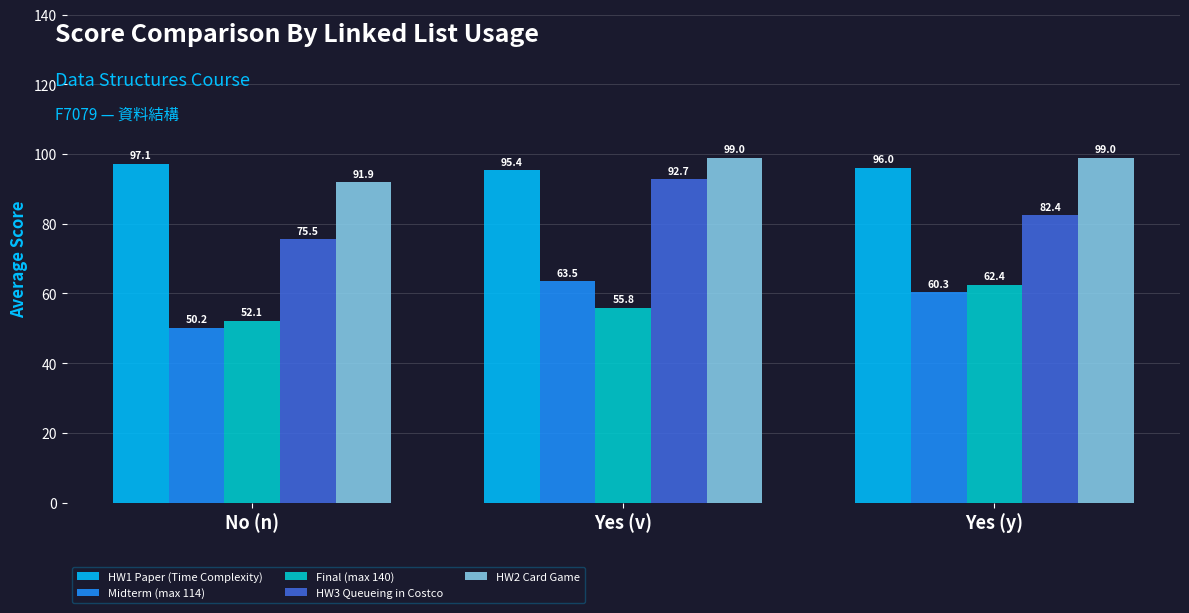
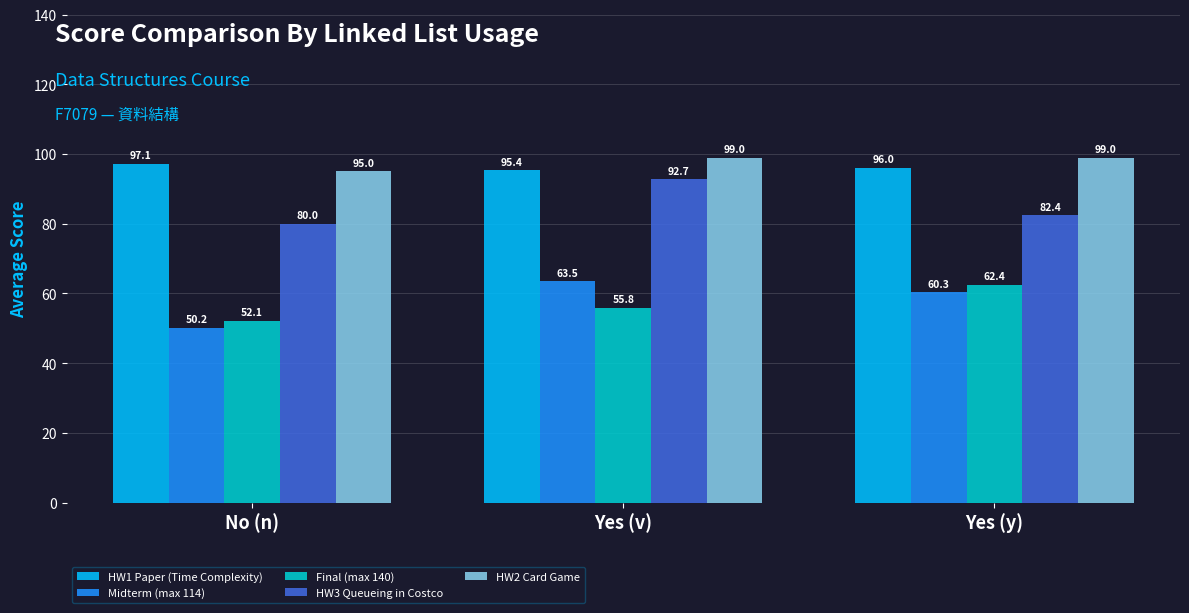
  {
    "HW3 Queueing in Costco": {
-     "No (n)": 75.5,
+     "No (n)": 80.0,
      "Yes (v)": 92.7,
      "Yes (y)": 82.4
    },
    "HW2 Card Game": {
-     "No (n)": 91.9,
+     "No (n)": 95.0,
      "Yes (v)": 99.0,
      "Yes (y)": 99.0
    }
  }
